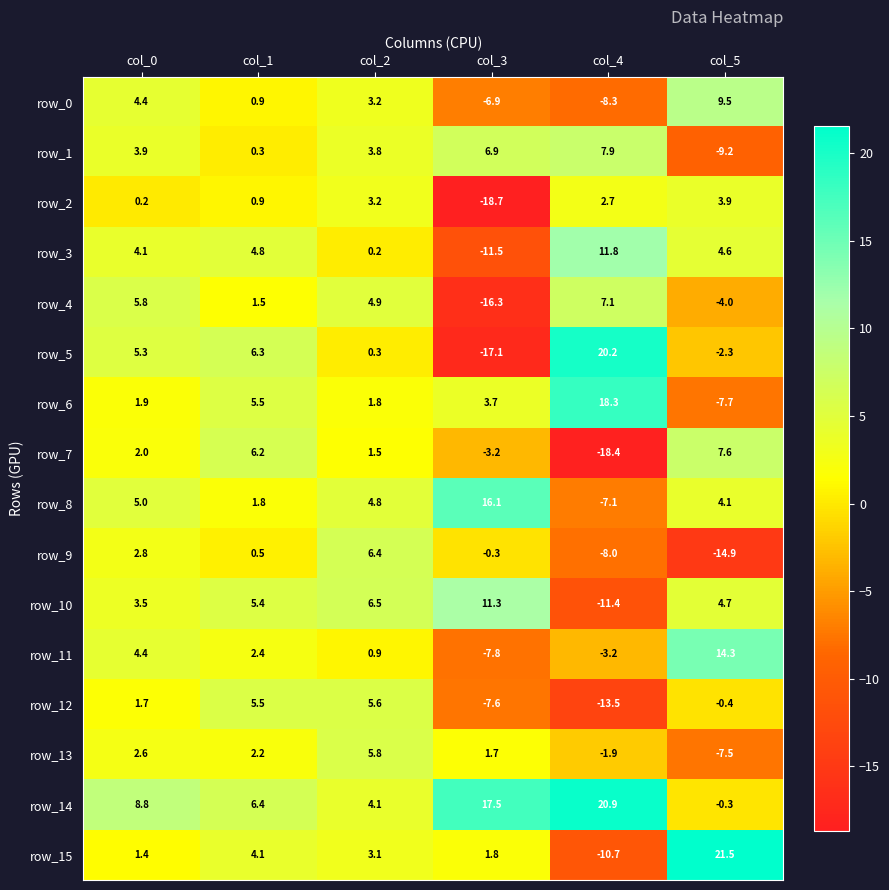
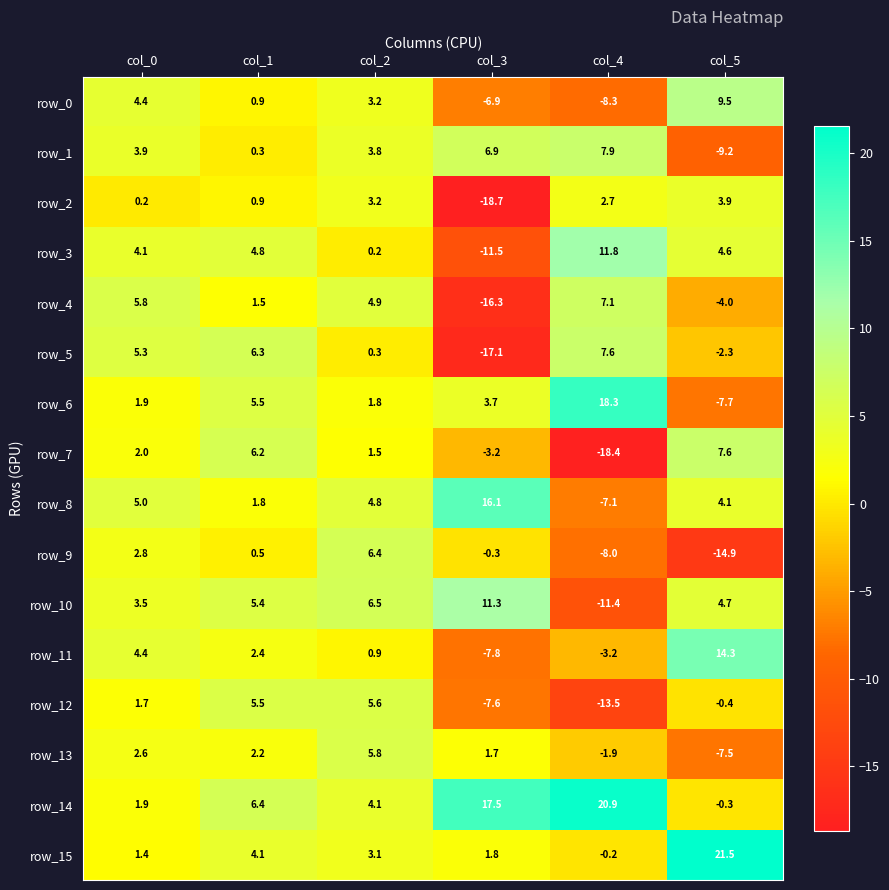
  {
    "row_0": {
      "col_0": 4.4,
      "col_1": 0.9,
      "col_2": 3.2,
      "col_3": -6.9,
      "col_4": -8.3,
      "col_5": 9.5
    },
    "row_1": {
      "col_0": 3.9,
      "col_1": 0.3,
      "col_2": 3.8,
      "col_3": 6.9,
      "col_4": 7.9,
      "col_5": -9.2
    },
    "row_2": {
      "col_0": 0.2,
      "col_1": 0.9,
      "col_2": 3.2,
      "col_3": -18.7,
      "col_4": 2.7,
      "col_5": 3.9
    },
    "row_3": {
      "col_0": 4.1,
      "col_1": 4.8,
      "col_2": 0.2,
      "col_3": -11.5,
      "col_4": 11.8,
      "col_5": 4.6
    },
    "row_4": {
      "col_0": 5.8,
      "col_1": 1.5,
      "col_2": 4.9,
      "col_3": -16.3,
      "col_4": 7.1,
      "col_5": -4.0
    },
    "row_5": {
      "col_0": 5.3,
      "col_1": 6.3,
      "col_2": 0.3,
      "col_3": -17.1,
-     "col_4": 20.2,
+     "col_4": 7.6,
      "col_5": -2.3
    },
    "row_6": {
      "col_0": 1.9,
      "col_1": 5.5,
      "col_2": 1.8,
      "col_3": 3.7,
      "col_4": 18.3,
      "col_5": -7.7
    },
    "row_7": {
      "col_0": 2.0,
      "col_1": 6.2,
      "col_2": 1.5,
      "col_3": -3.2,
      "col_4": -18.4,
      "col_5": 7.6
    },
    "row_8": {
      "col_0": 5.0,
      "col_1": 1.8,
      "col_2": 4.8,
      "col_3": 16.1,
      "col_4": -7.1,
      "col_5": 4.1
    },
    "row_9": {
      "col_0": 2.8,
      "col_1": 0.5,
      "col_2": 6.4,
      "col_3": -0.3,
      "col_4": -8.0,
      "col_5": -14.9
    },
    "row_10": {
      "col_0": 3.5,
      "col_1": 5.4,
      "col_2": 6.5,
      "col_3": 11.3,
      "col_4": -11.4,
      "col_5": 4.7
    },
    "row_11": {
      "col_0": 4.4,
      "col_1": 2.4,
      "col_2": 0.9,
      "col_3": -7.8,
      "col_4": -3.2,
      "col_5": 14.3
    },
    "row_12": {
      "col_0": 1.7,
      "col_1": 5.5,
      "col_2": 5.6,
      "col_3": -7.6,
      "col_4": -13.5,
      "col_5": -0.4
    },
    "row_13": {
      "col_0": 2.6,
      "col_1": 2.2,
      "col_2": 5.8,
      "col_3": 1.7,
      "col_4": -1.9,
      "col_5": -7.5
    },
    "row_14": {
-     "col_0": 8.8,
+     "col_0": 1.9,
      "col_1": 6.4,
      "col_2": 4.1,
      "col_3": 17.5,
      "col_4": 20.9,
      "col_5": -0.3
    },
    "row_15": {
      "col_0": 1.4,
      "col_1": 4.1,
      "col_2": 3.1,
      "col_3": 1.8,
-     "col_4": -10.7,
+     "col_4": -0.2,
      "col_5": 21.5
    }
  }
